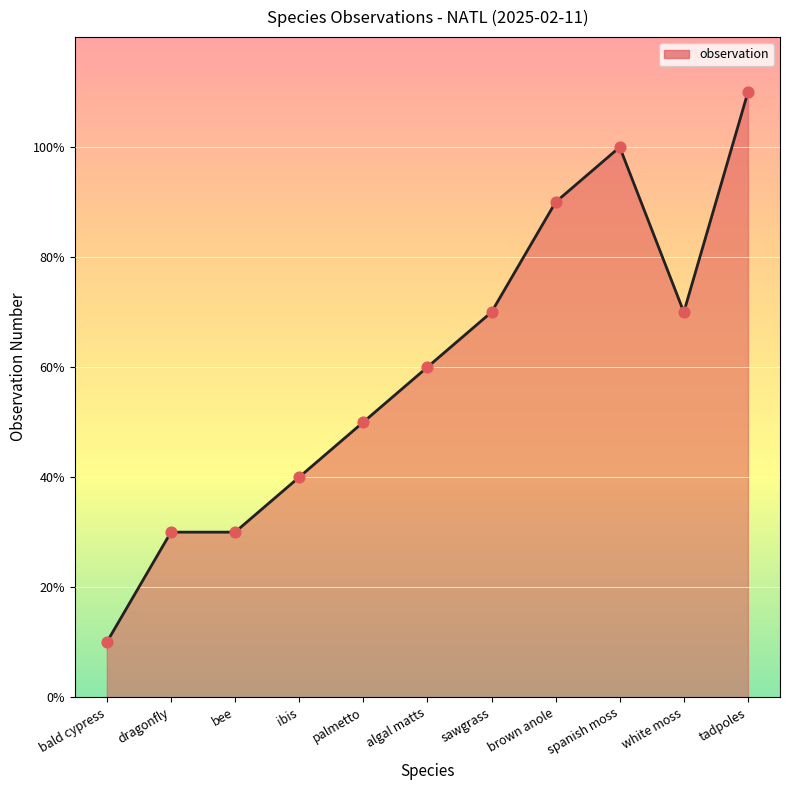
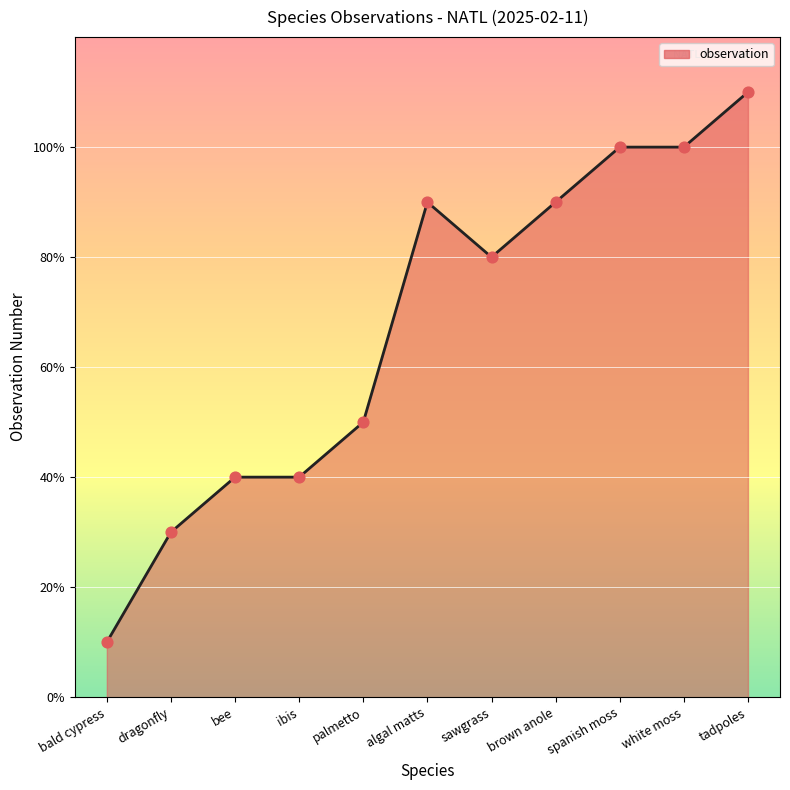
  {
    "bald cypress": "10%",
    "dragonfly": "30%",
-   "bee": "30%",
+   "bee": "40%",
    "ibis": "40%",
    "palmetto": "50%",
-   "algal matts": "60%",
-   "sawgrass": "70%",
+   "algal matts": "90%",
+   "sawgrass": "80%",
    "brown anole": "90%",
    "spanish moss": "100%",
-   "white moss": "70%",
+   "white moss": "100%",
    "tadpoles": "110%"
  }
